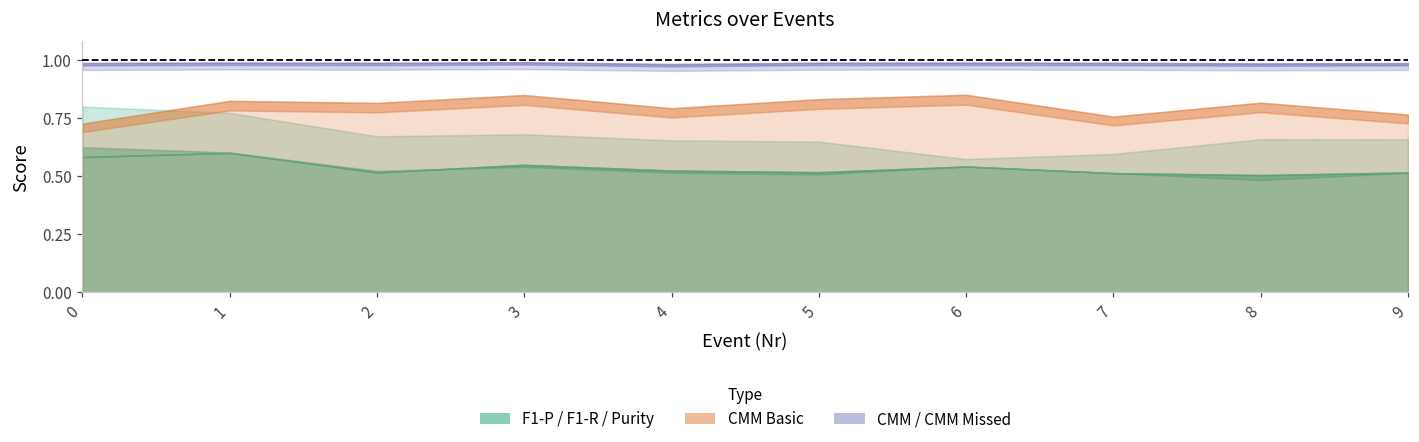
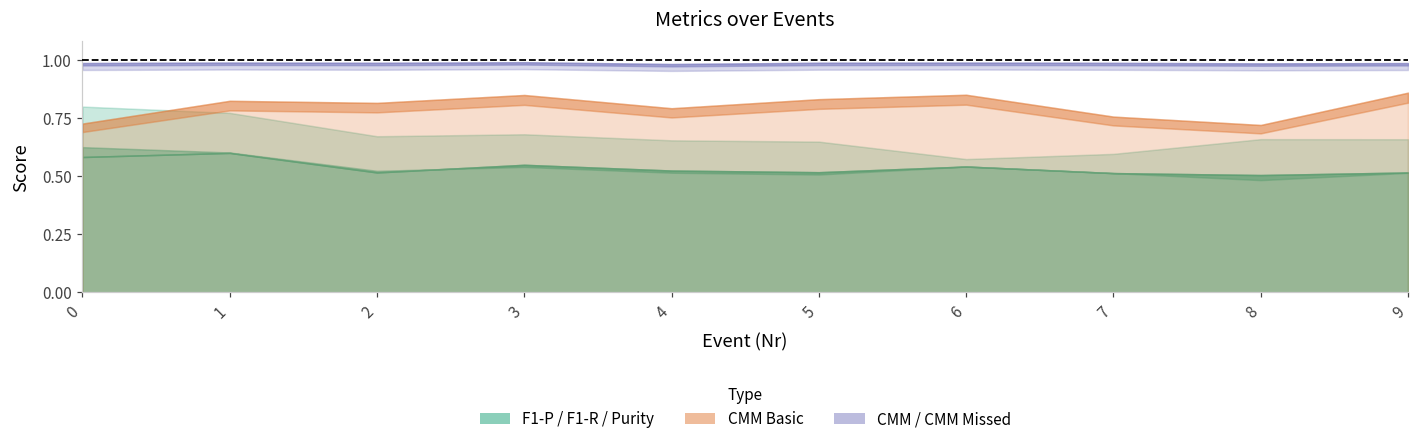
  {
    "CMM Basic": {
      "0": 0.73,
      "1": 0.82,
      "2": 0.82,
      "3": 0.85,
      "4": 0.79,
      "5": 0.83,
      "6": 0.85,
      "7": 0.76,
-     "8": 0.82,
-     "9": 0.77
+     "8": 0.72,
+     "9": 0.86
    }
  }
